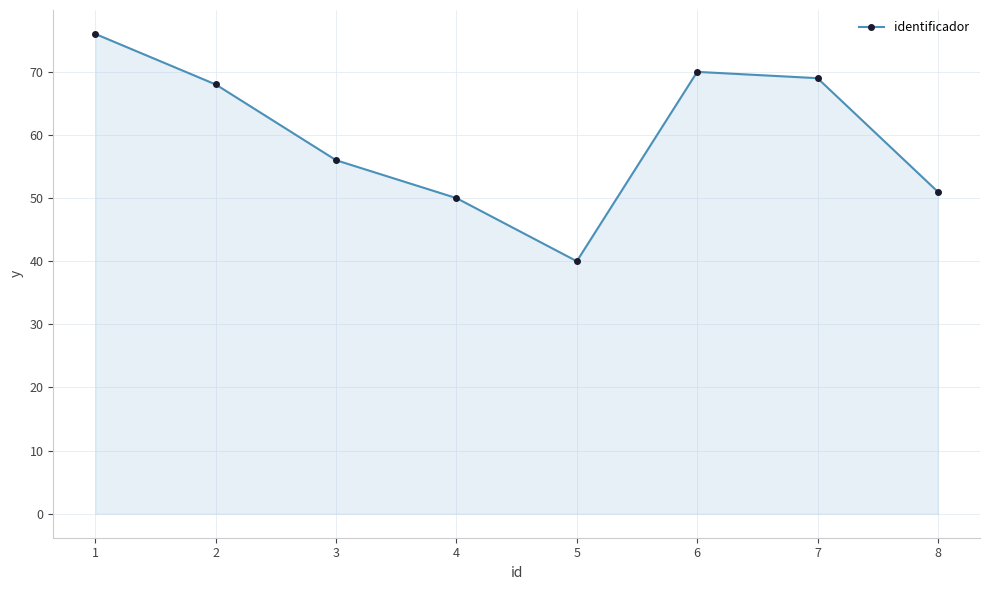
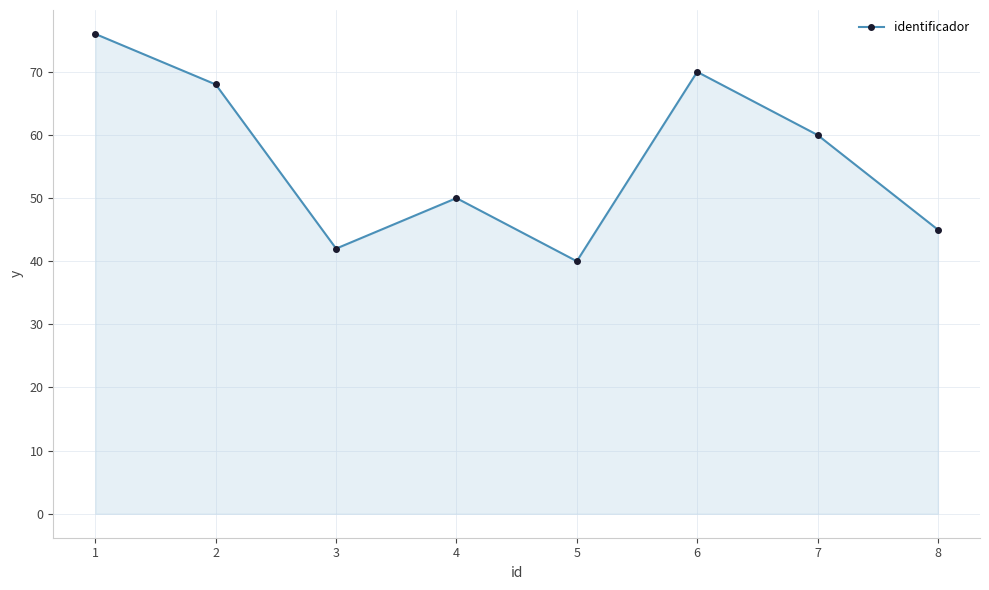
  {
    "1": 76,
    "2": 68,
-   "3": 56,
+   "3": 42,
    "4": 50,
    "5": 40,
    "6": 70,
-   "7": 69,
-   "8": 51
+   "7": 60,
+   "8": 45
  }
